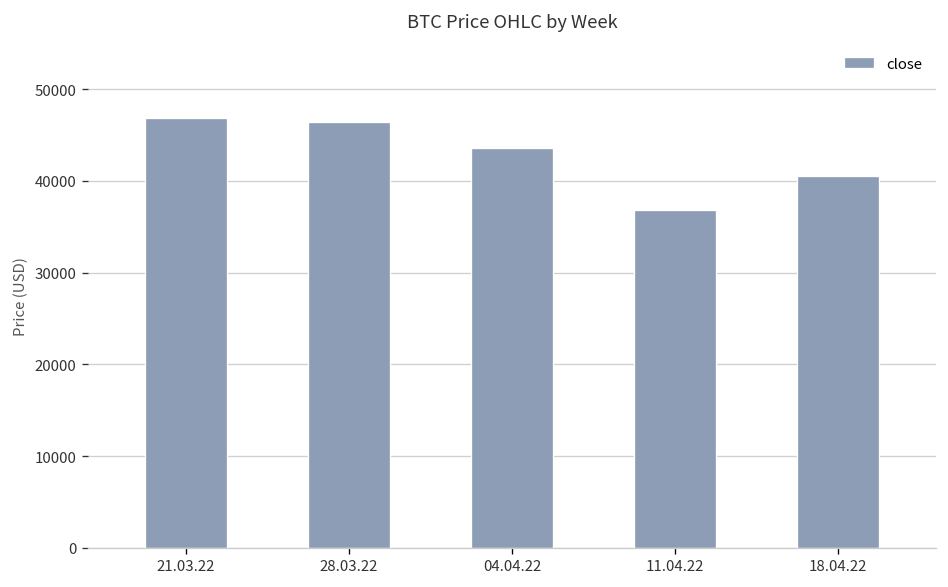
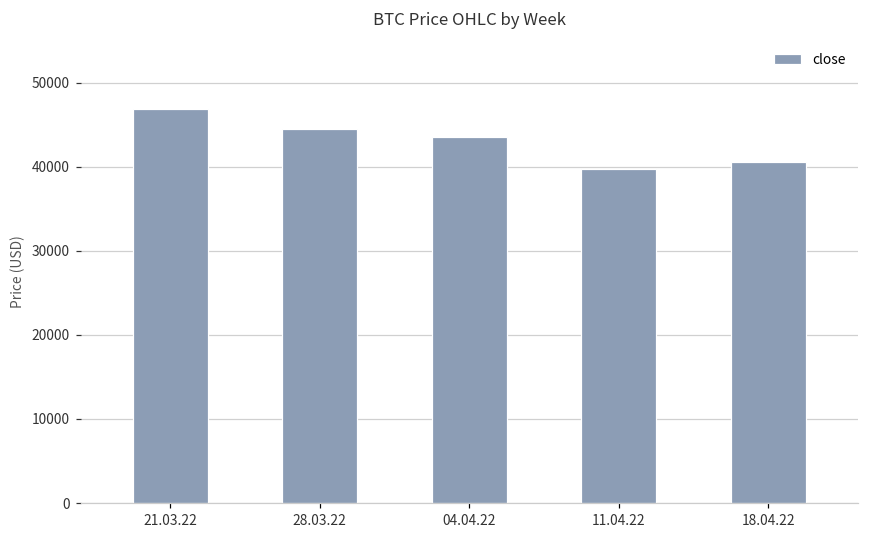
  {
    "21.03.22": 47000,
-   "28.03.22": 46000,
+   "28.03.22": 44000,
    "04.04.22": 44000,
-   "11.04.22": 37000,
+   "11.04.22": 40000,
    "18.04.22": 41000
  }
